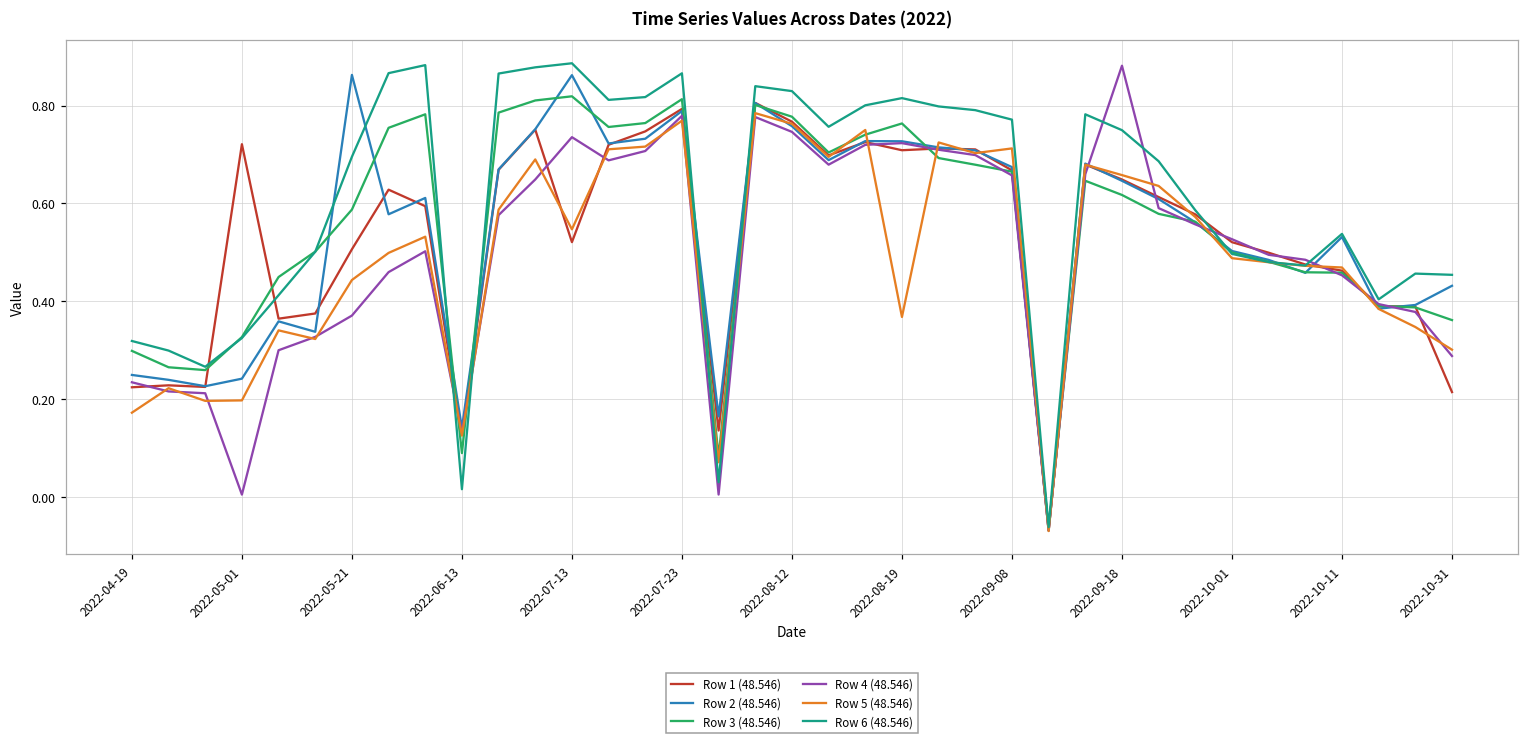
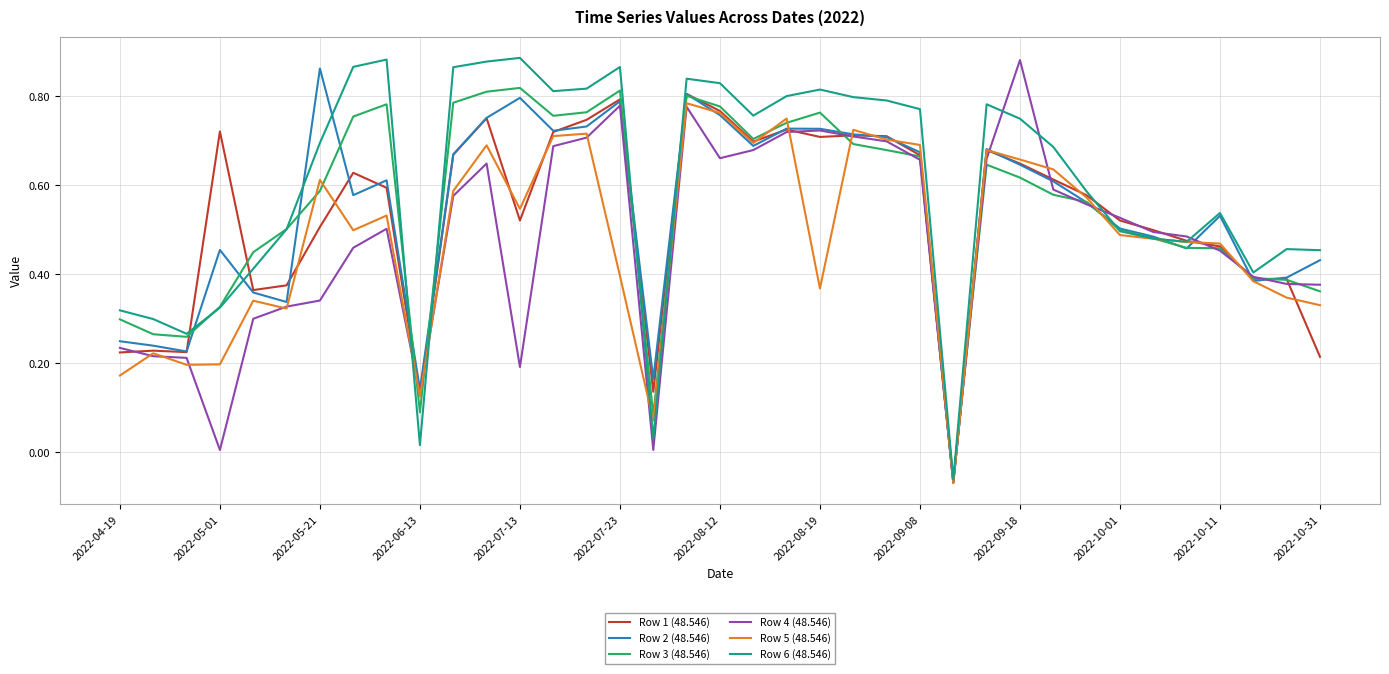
  {
    "Row 1 (48.546)": {
      "2022-04-19": 0.22,
      "2022-05-01": 0.72,
      "2022-05-21": 0.51,
      "2022-07-13": 0.52,
      "2022-08-19": 0.71,
      "2022-10-01": 0.52,
      "2022-10-31": 0.21
    },
    "Row 2 (48.546)": {
      "2022-04-19": 0.25,
-     "2022-05-01": 0.24,
+     "2022-05-01": 0.45,
      "2022-05-21": 0.86,
      "2022-06-13": 0.14,
-     "2022-07-13": 0.86,
+     "2022-07-13": 0.80,
      "2022-09-08": 0.67,
      "2022-10-11": 0.53,
      "2022-10-31": 0.43
    },
    "Row 4 (48.546)": {
      "2022-04-19": 0.23,
      "2022-05-01": 0.01,
-     "2022-05-21": 0.37,
-     "2022-07-13": 0.74,
+     "2022-05-21": 0.34,
+     "2022-07-13": 0.19,
      "2022-07-23": 0.78,
-     "2022-08-12": 0.75,
+     "2022-08-12": 0.66,
      "2022-09-08": 0.66,
      "2022-09-18": 0.88,
      "2022-10-01": 0.53,
-     "2022-10-31": 0.29
+     "2022-10-31": 0.38
    },
    "Row 5 (48.546)": {
      "2022-04-19": 0.17,
      "2022-05-01": 0.20,
-     "2022-05-21": 0.44,
+     "2022-05-21": 0.61,
      "2022-07-13": 0.55,
-     "2022-07-23": 0.77,
+     "2022-07-23": 0.40,
      "2022-08-19": 0.37,
-     "2022-09-08": 0.71,
+     "2022-09-08": 0.69,
      "2022-09-18": 0.66,
      "2022-10-01": 0.49,
      "2022-10-11": 0.47,
-     "2022-10-31": 0.30
+     "2022-10-31": 0.33
    }
  }
